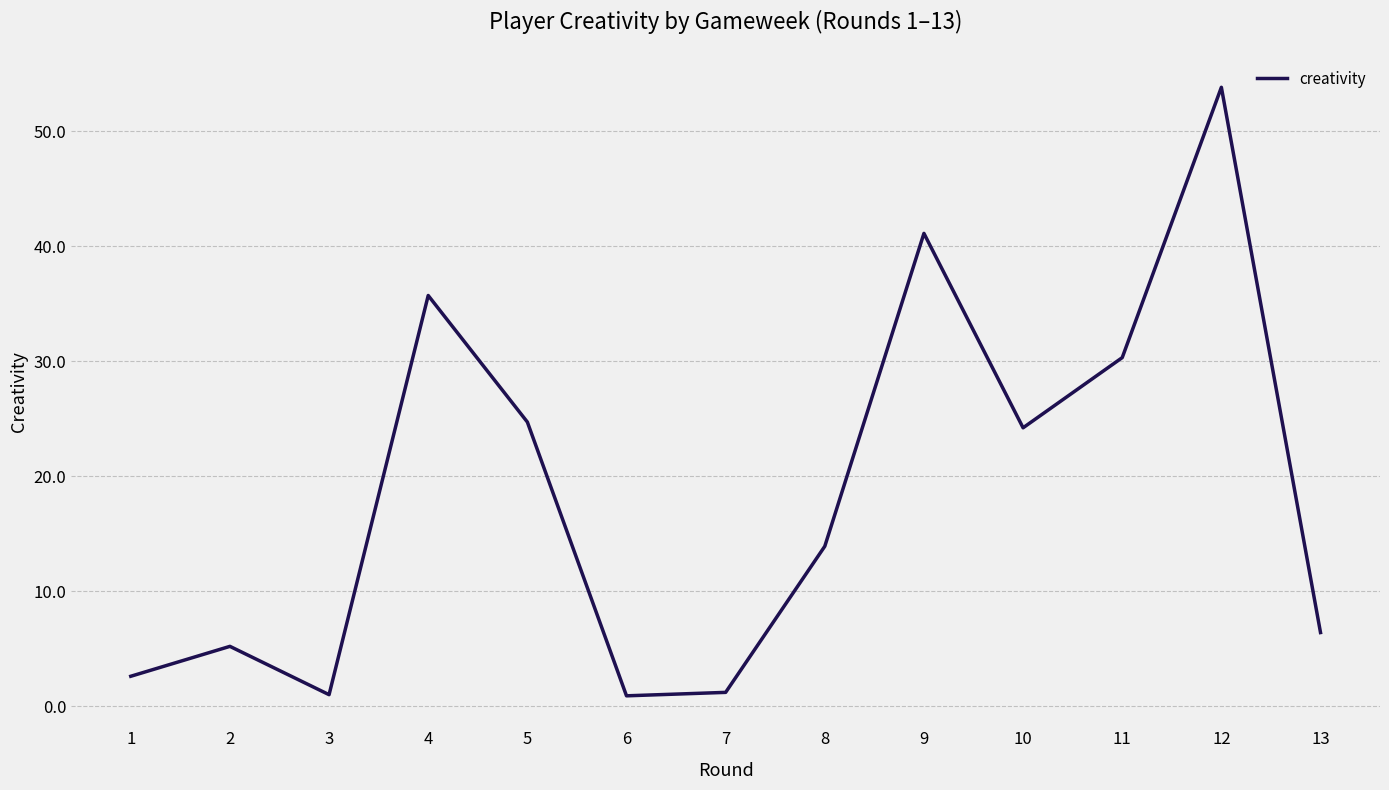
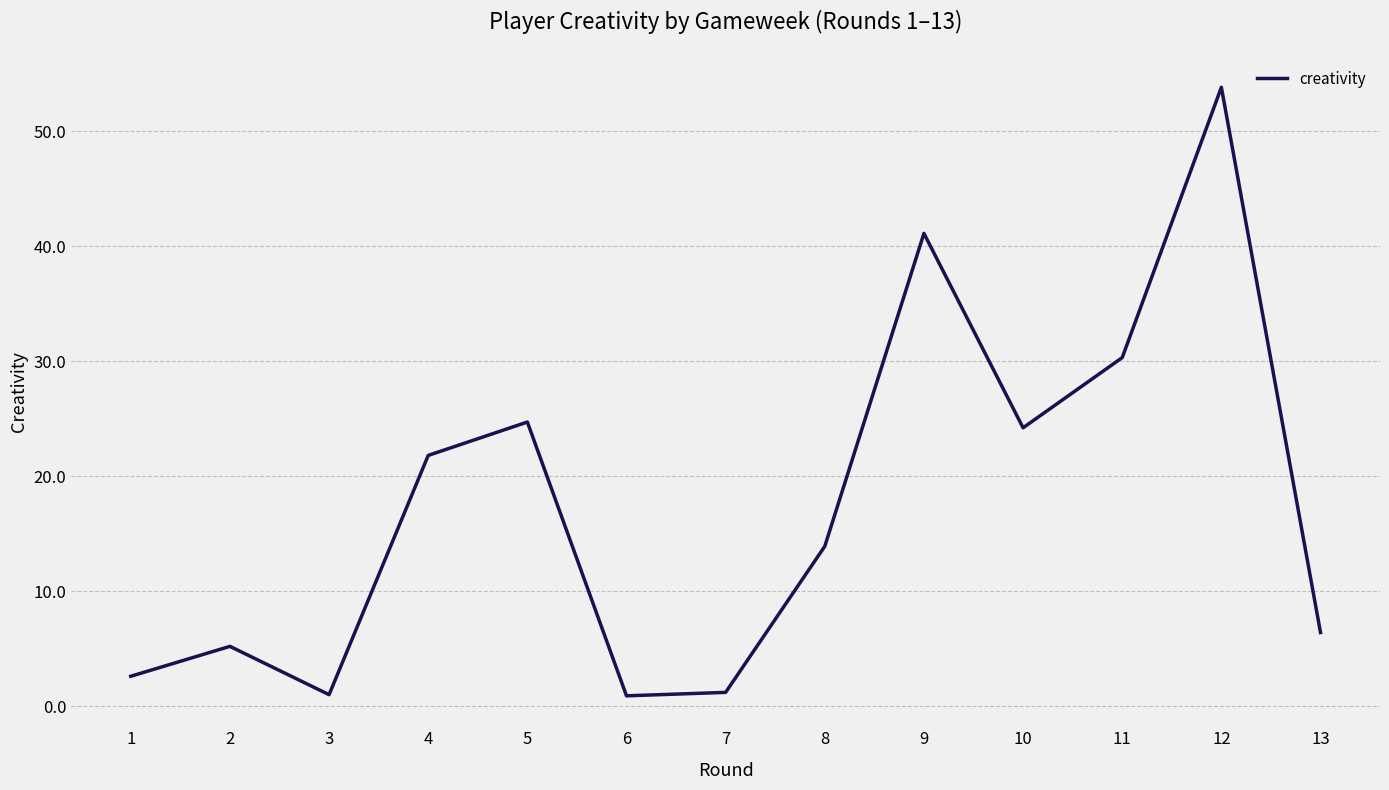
  {
    "1": 2.6,
    "2": 5.2,
    "3": 1.0,
-   "4": 35.7,
+   "4": 21.8,
    "5": 24.7,
    "6": 0.9,
    "7": 1.2,
    "8": 13.9,
    "9": 41.1,
    "10": 24.2,
    "11": 30.3,
    "12": 53.8,
    "13": 6.4
  }
